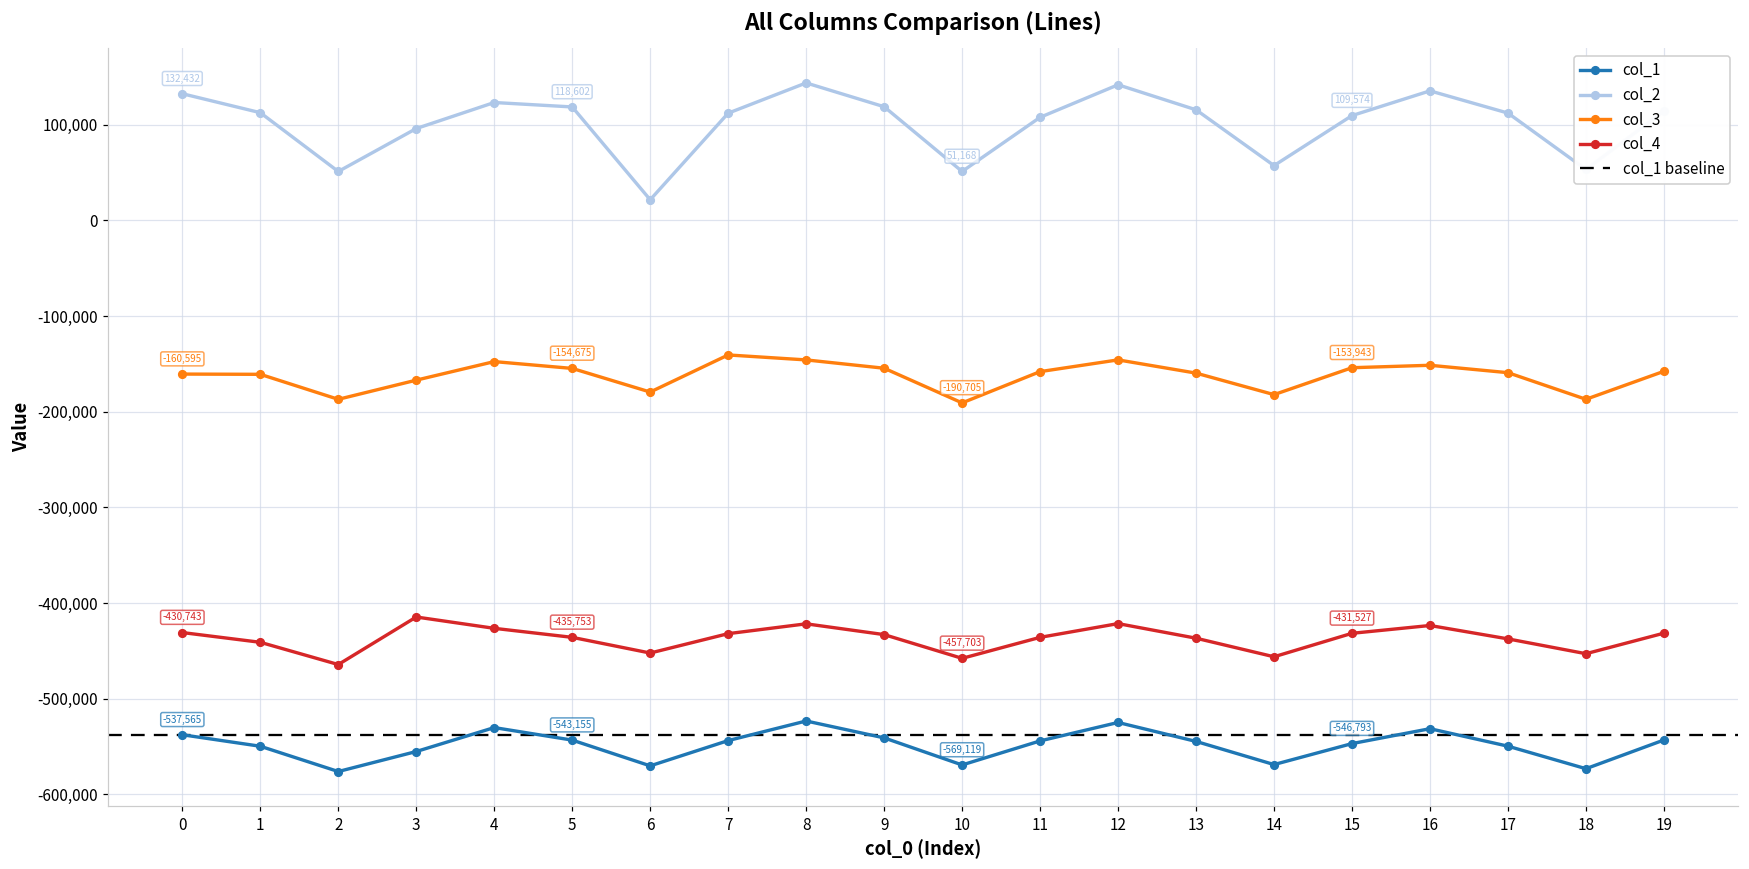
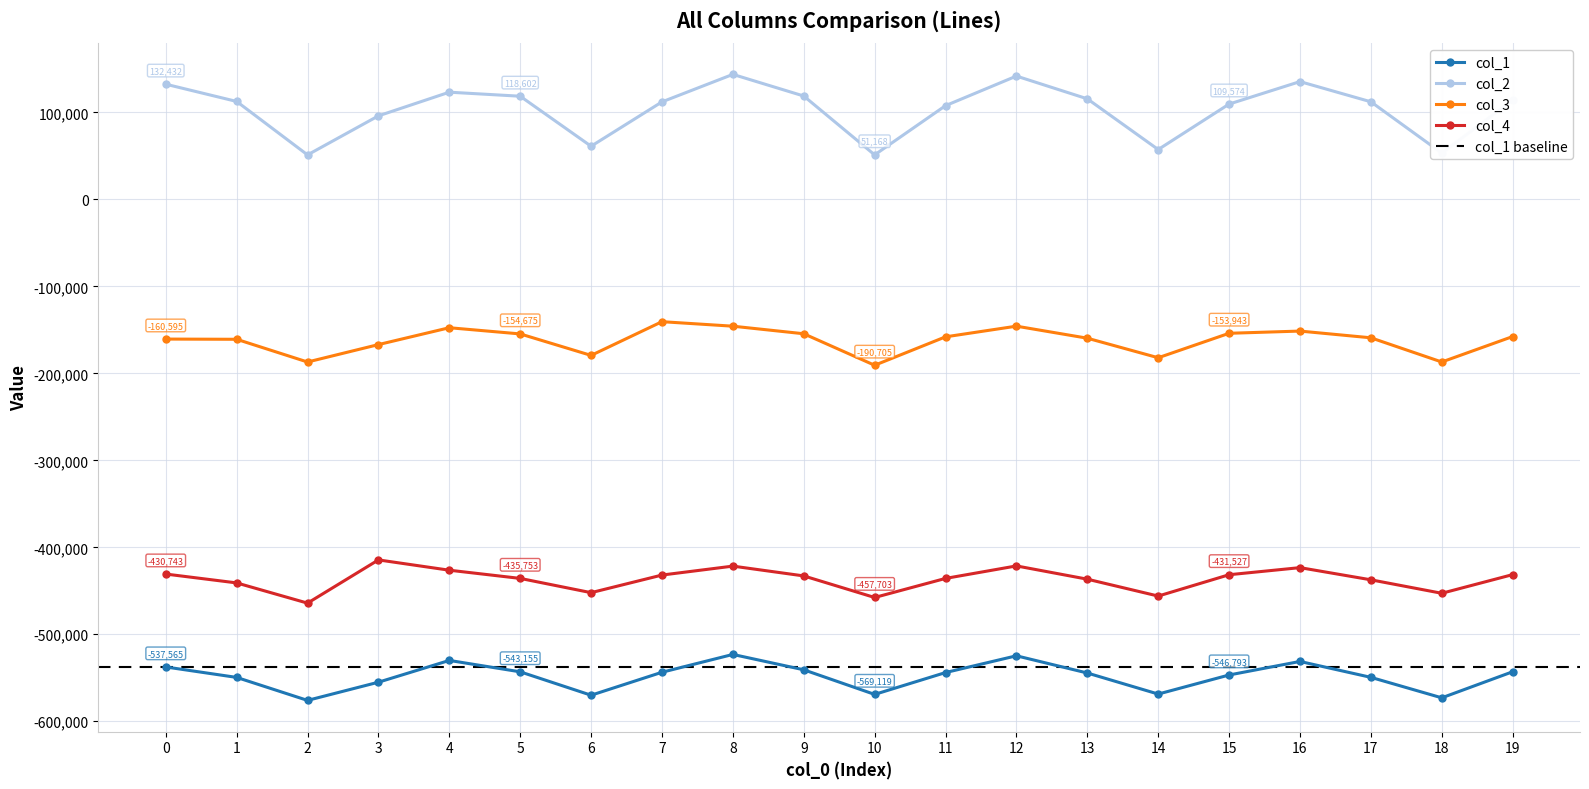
  {
    "col_1": {
      "1": "-550,000",
      "2": "-580,000",
      "3": "-560,000",
      "4": "-530,000",
      "6": "-570,000",
      "7": "-540,000",
      "8": "-520,000",
      "9": "-540,000",
      "11": "-540,000",
      "12": "-520,000",
      "13": "-540,000",
      "14": "-570,000",
      "16": "-530,000",
      "17": "-550,000",
      "18": "-570,000",
      "19": "-540,000"
    },
    "col_2": {
      "1": "110,000",
      "2": "50,000",
      "3": "100,000",
      "4": "120,000",
-     "6": "20,000",
+     "6": "60,000",
      "7": "110,000",
      "8": "140,000",
      "9": "120,000",
      "11": "110,000",
      "12": "140,000",
      "13": "120,000",
      "14": "60,000",
      "16": "140,000",
      "17": "110,000"
    },
    "col_3": {
      "1": "-160,000",
      "2": "-190,000",
      "3": "-170,000",
      "4": "-150,000",
      "6": "-180,000",
      "7": "-140,000",
      "8": "-150,000",
      "9": "-150,000",
      "11": "-160,000",
      "12": "-150,000",
      "13": "-160,000",
      "14": "-180,000",
      "16": "-150,000",
      "17": "-160,000",
      "18": "-190,000",
      "19": "-160,000"
    },
    "col_4": {
      "1": "-440,000",
      "2": "-460,000",
      "3": "-410,000",
      "4": "-430,000",
      "6": "-450,000",
      "7": "-430,000",
      "8": "-420,000",
      "9": "-430,000",
      "11": "-440,000",
      "12": "-420,000",
      "13": "-440,000",
      "14": "-460,000",
      "16": "-420,000",
      "17": "-440,000",
      "18": "-450,000",
      "19": "-430,000"
    }
  }
